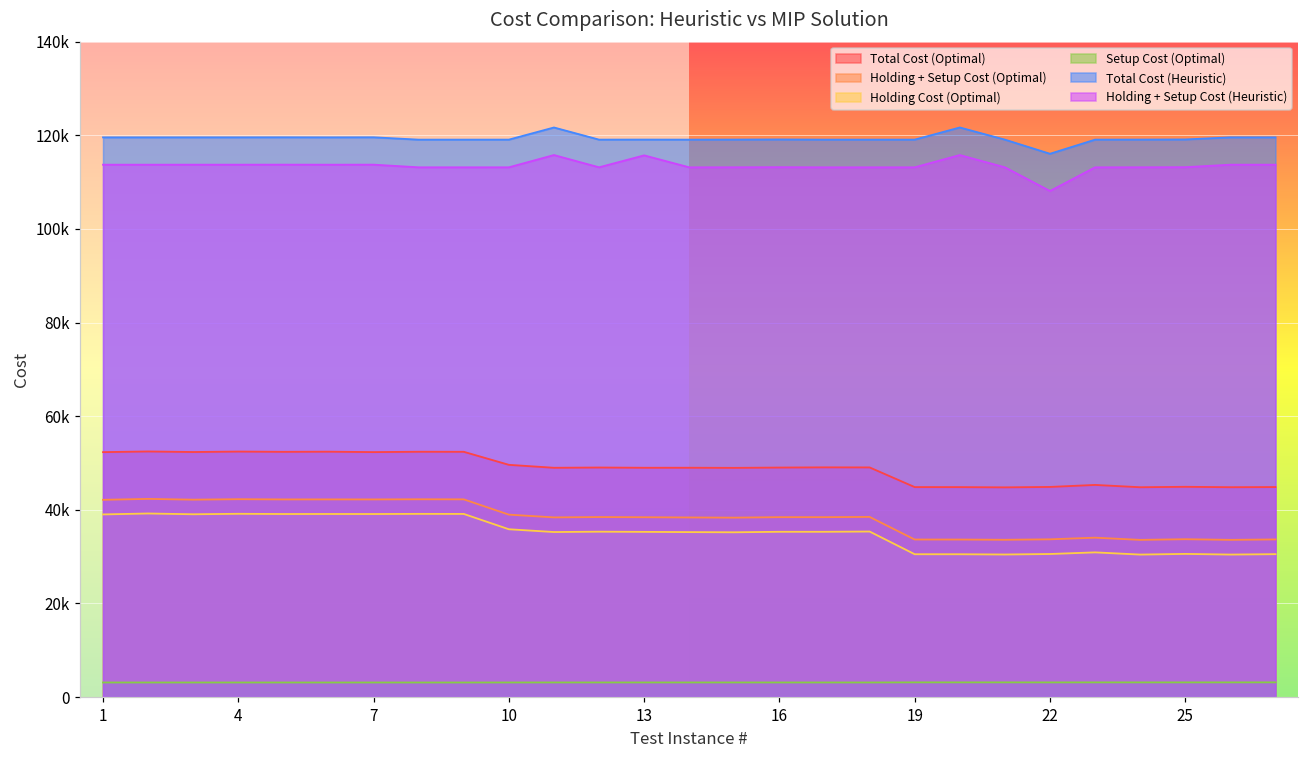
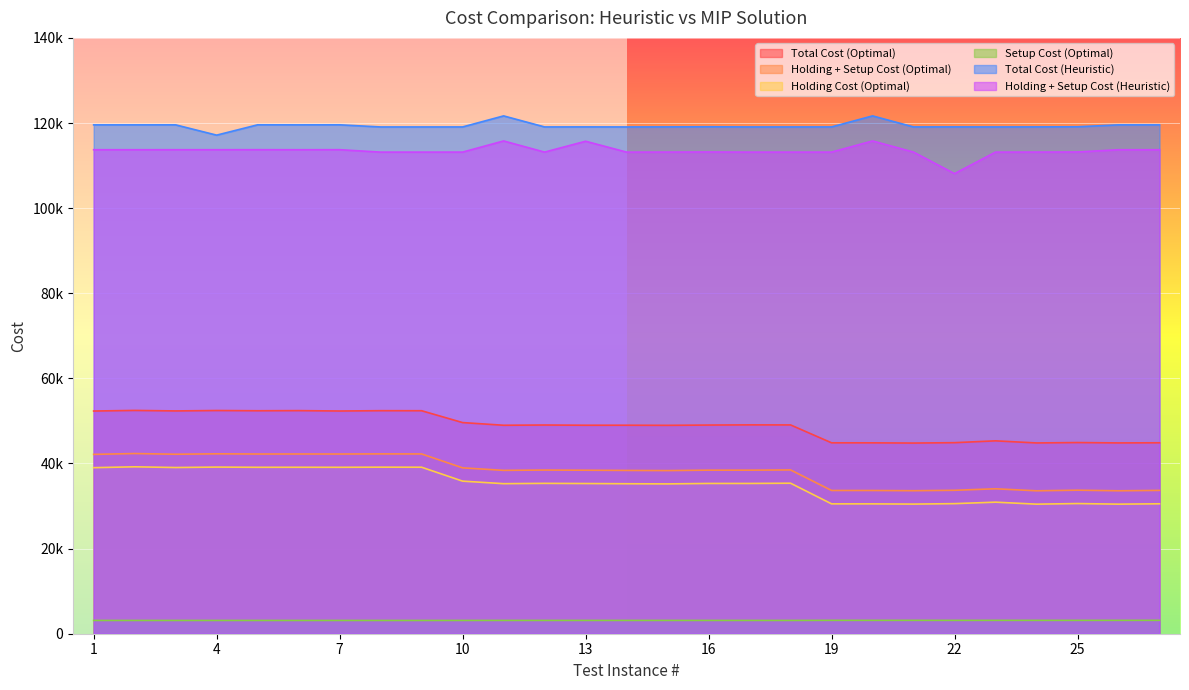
  {
    "Setup Cost (Optimal)": {
      "1": 3000,
      "4": 3000,
      "7": 3000,
      "10": 3000,
      "13": 3000,
      "16": 3000,
      "19": 3000,
      "22": 3000,
      "25": 3000
    },
    "Total Cost (Heuristic)": {
      "1": 120000,
-     "4": 120000,
+     "4": 117000,
      "7": 120000,
      "10": 119000,
      "13": 119000,
      "16": 119000,
      "19": 119000,
-     "22": 116000,
+     "22": 119000,
      "25": 119000
    },
    "Holding + Setup Cost (Heuristic)": {
      "1": 114000,
      "4": 114000,
      "7": 114000,
      "10": 113000,
      "13": 116000,
      "16": 113000,
      "19": 113000,
      "22": 108000,
      "25": 113000
    }
  }
